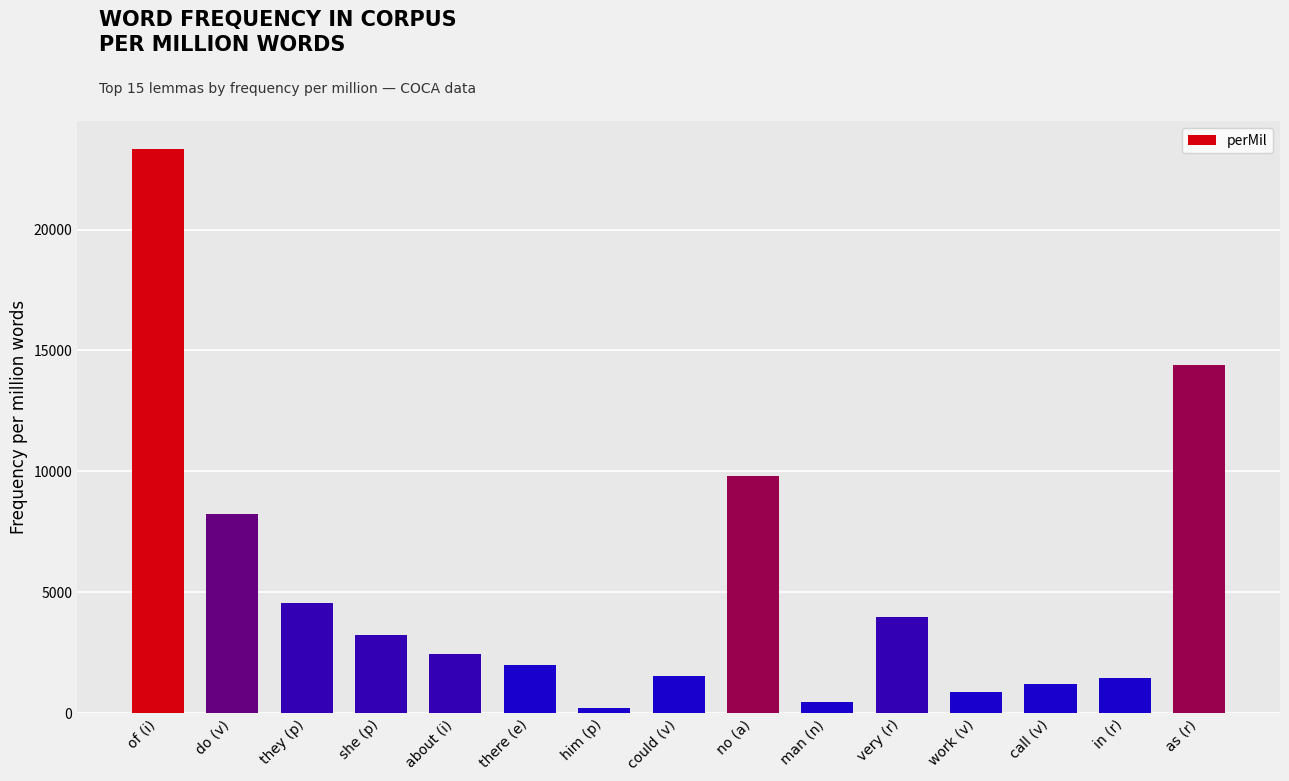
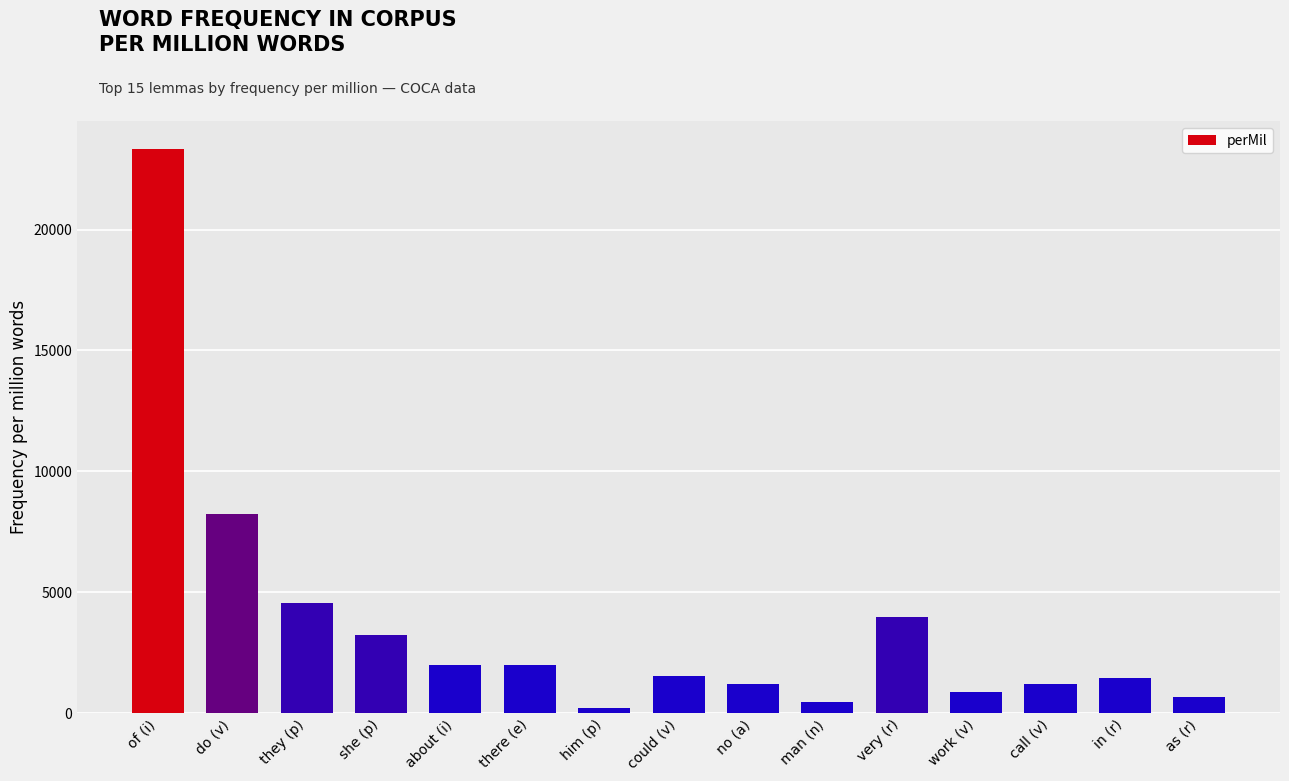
  {
    "of (i)": 23300,
    "do (v)": 8200,
    "they (p)": 4500,
    "she (p)": 3200,
-   "about (i)": 2400,
+   "about (i)": 2000,
    "there (e)": 2000,
    "him (p)": 200,
    "could (v)": 1500,
-   "no (a)": 9800,
+   "no (a)": 1200,
    "man (n)": 400,
    "very (r)": 4000,
    "work (v)": 900,
    "call (v)": 1200,
    "in (r)": 1500,
-   "as (r)": 14400
+   "as (r)": 700
  }
